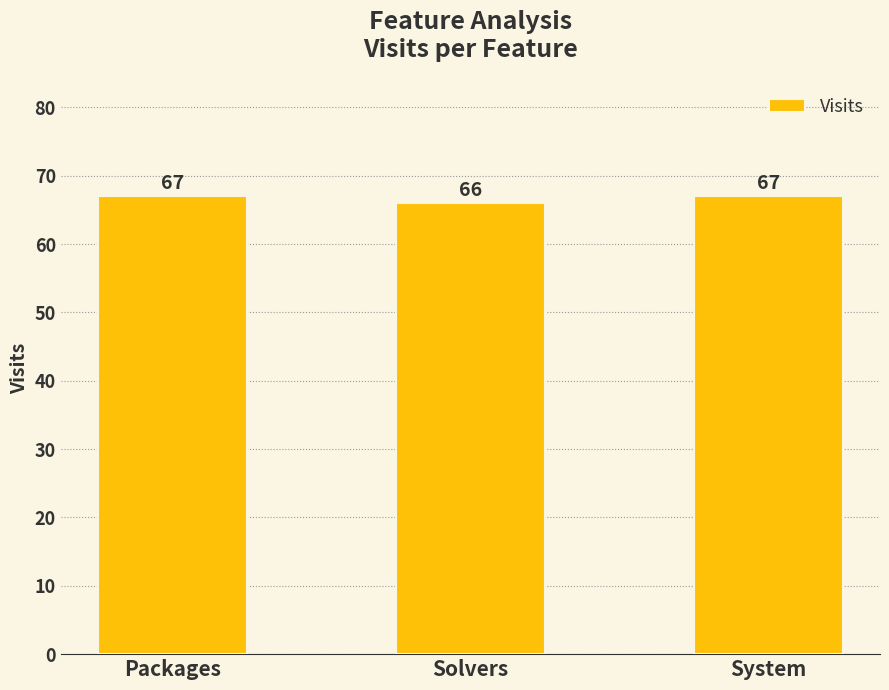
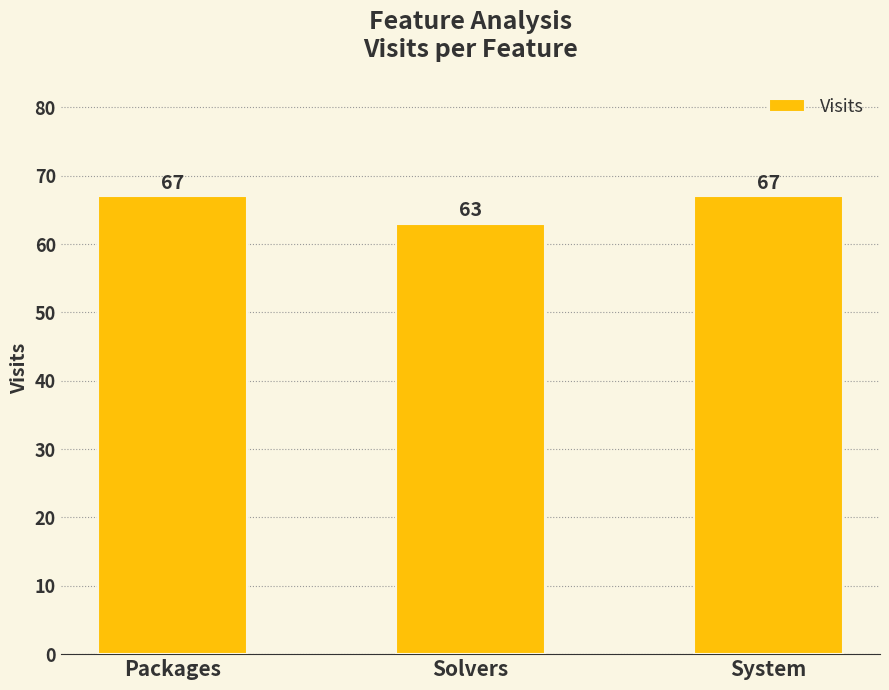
  {
    "Packages": 67,
-   "Solvers": 66,
+   "Solvers": 63,
    "System": 67
  }
